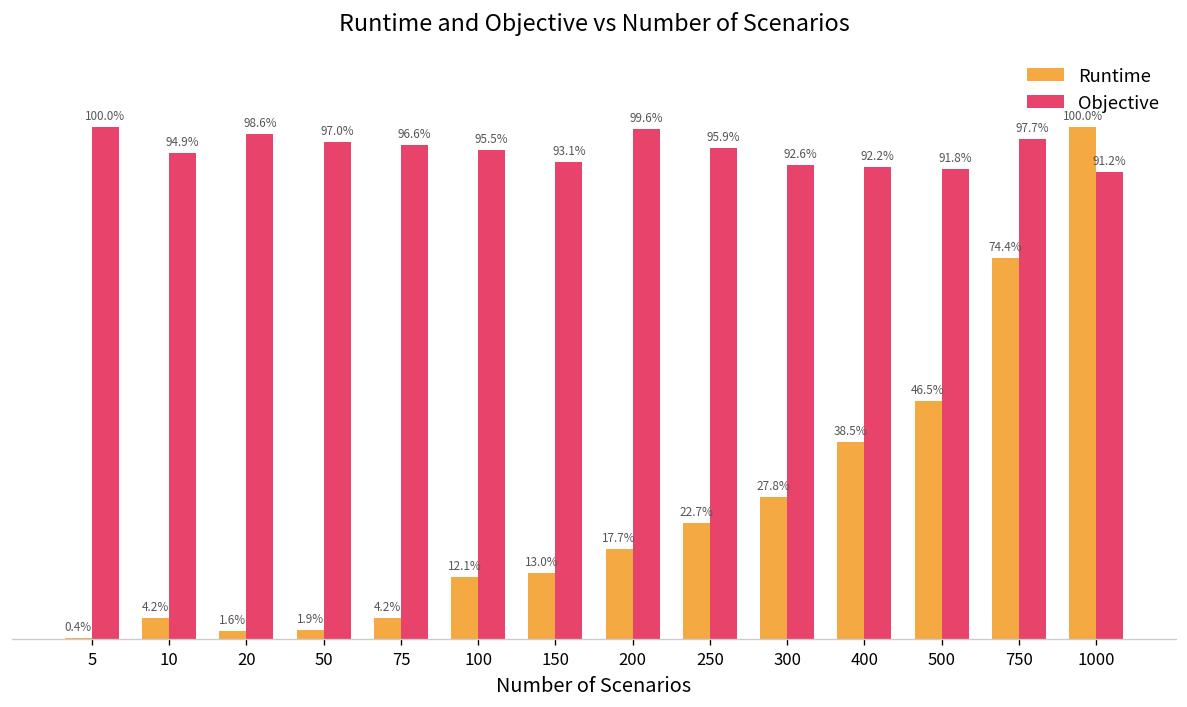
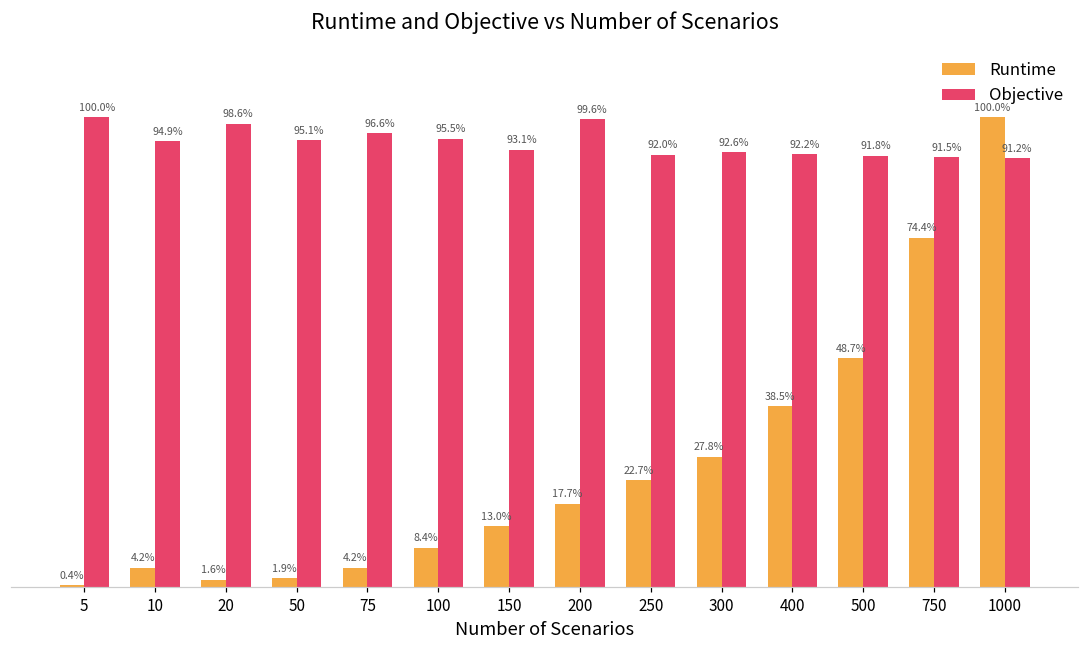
  {
    "Runtime": {
      "5": "0.4%",
      "10": "4.2%",
      "20": "1.6%",
      "50": "1.9%",
      "75": "4.2%",
-     "100": "12.1%",
+     "100": "8.4%",
      "150": "13.0%",
      "200": "17.7%",
      "250": "22.7%",
      "300": "27.8%",
      "400": "38.5%",
-     "500": "46.5%",
+     "500": "48.7%",
      "750": "74.4%",
      "1000": "100.0%"
    },
    "Objective": {
      "5": "100.0%",
      "10": "94.9%",
      "20": "98.6%",
-     "50": "97.0%",
+     "50": "95.1%",
      "75": "96.6%",
      "100": "95.5%",
      "150": "93.1%",
      "200": "99.6%",
-     "250": "95.9%",
+     "250": "92.0%",
      "300": "92.6%",
      "400": "92.2%",
      "500": "91.8%",
-     "750": "97.7%",
+     "750": "91.5%",
      "1000": "91.2%"
    }
  }
